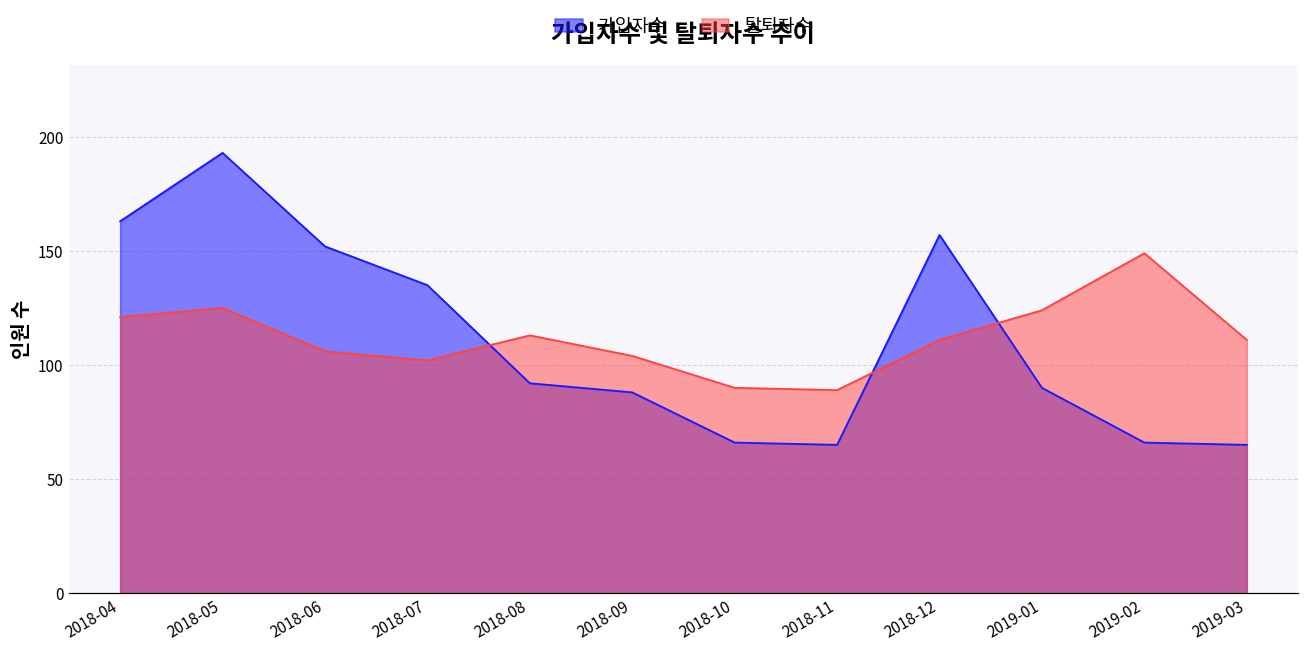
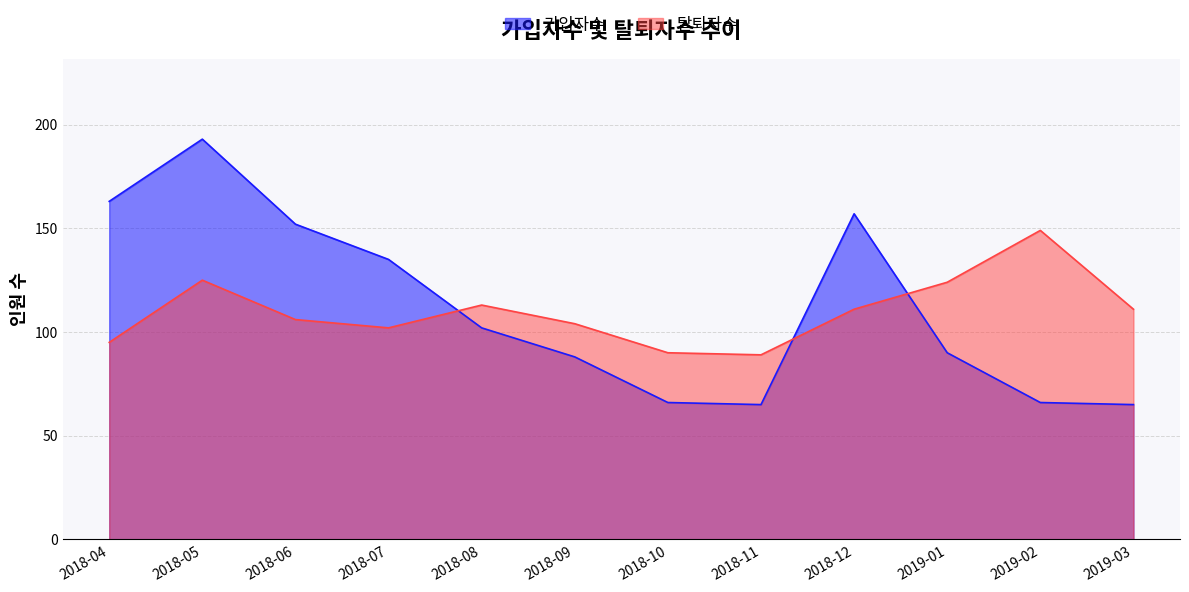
  {
    "가입자수": {
      "2018-04": 163,
      "2018-05": 193,
      "2018-06": 152,
      "2018-07": 135,
-     "2018-08": 92,
+     "2018-08": 102,
      "2018-09": 88,
      "2018-10": 66,
      "2018-11": 65,
      "2018-12": 157,
      "2019-01": 90,
      "2019-02": 66,
      "2019-03": 65
    },
    "탈퇴자수": {
-     "2018-04": 121,
+     "2018-04": 95,
      "2018-05": 125,
      "2018-06": 106,
      "2018-07": 102,
      "2018-08": 113,
      "2018-09": 104,
      "2018-10": 90,
      "2018-11": 89,
      "2018-12": 111,
      "2019-01": 124,
      "2019-02": 149,
      "2019-03": 111
    }
  }
